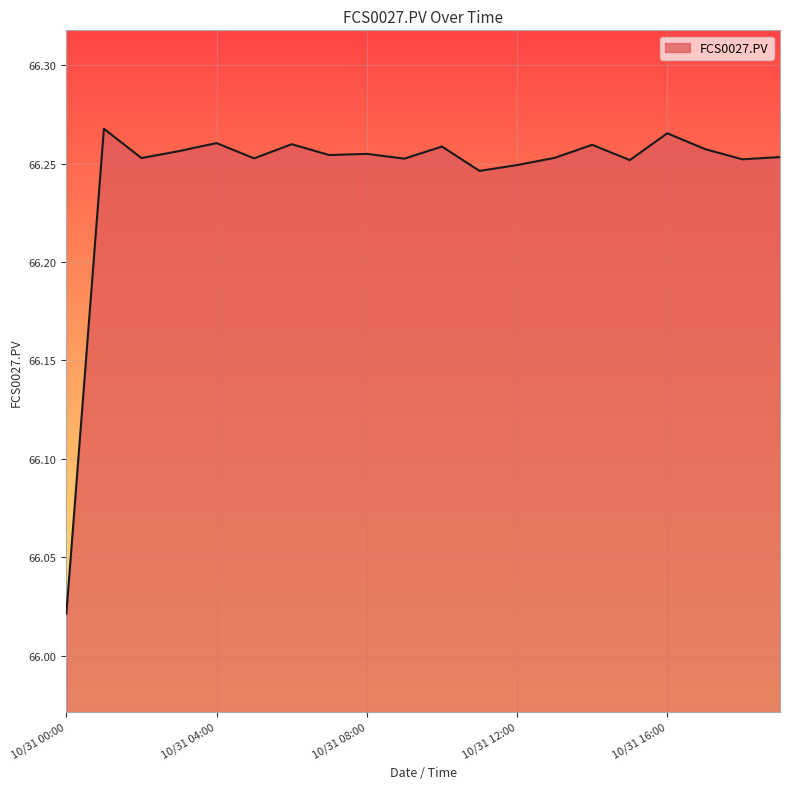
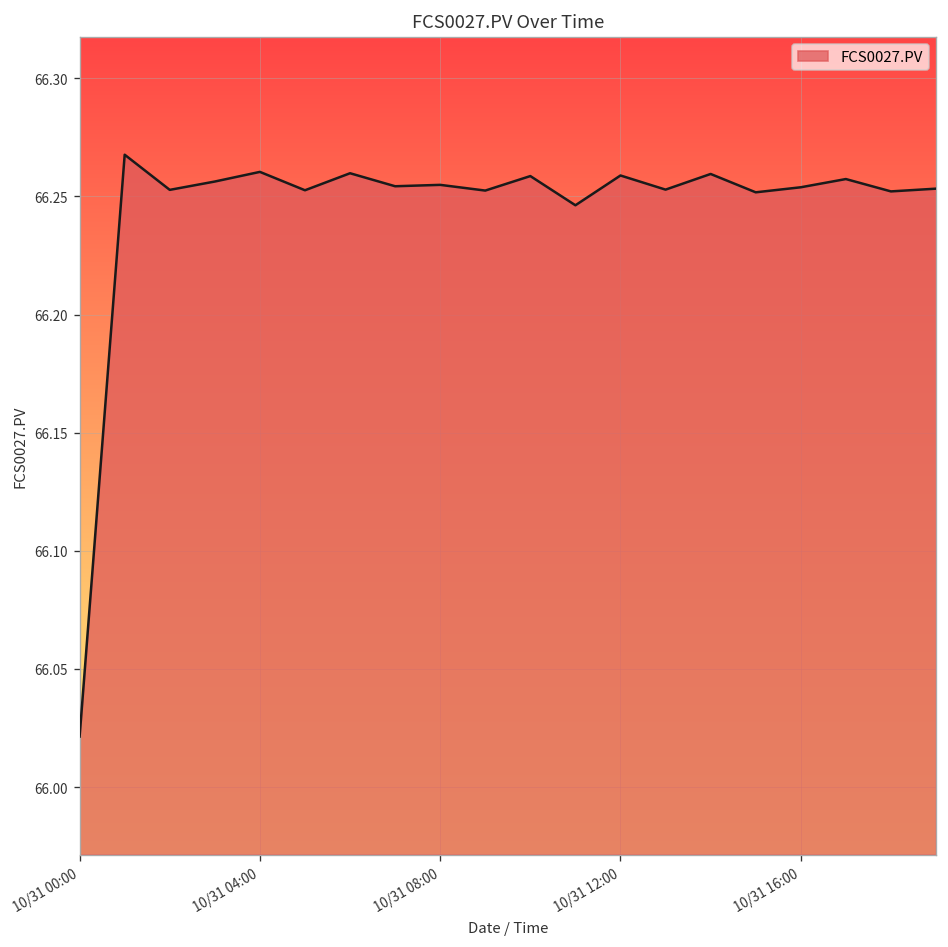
  {
    "10/31 00:00": 66.021,
    "10/31 04:00": 66.260,
    "10/31 08:00": 66.255,
-   "10/31 12:00": 66.249,
-   "10/31 16:00": 66.265
+   "10/31 12:00": 66.259,
+   "10/31 16:00": 66.254
  }
